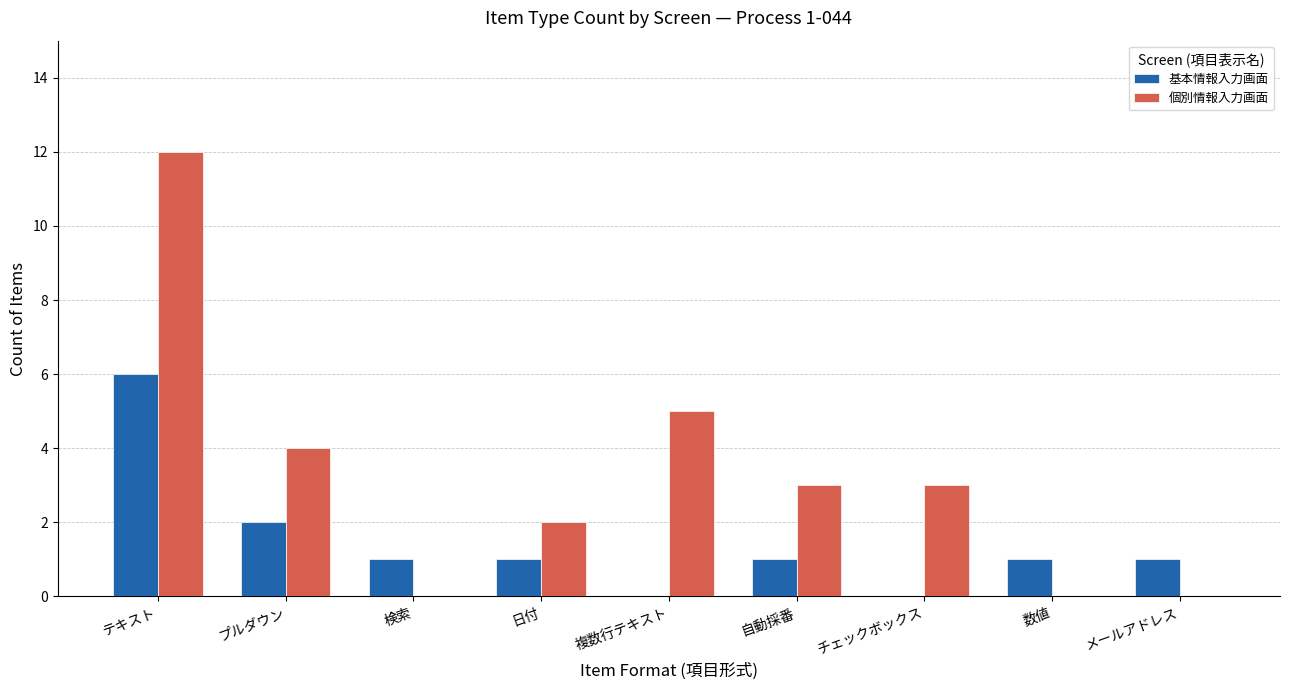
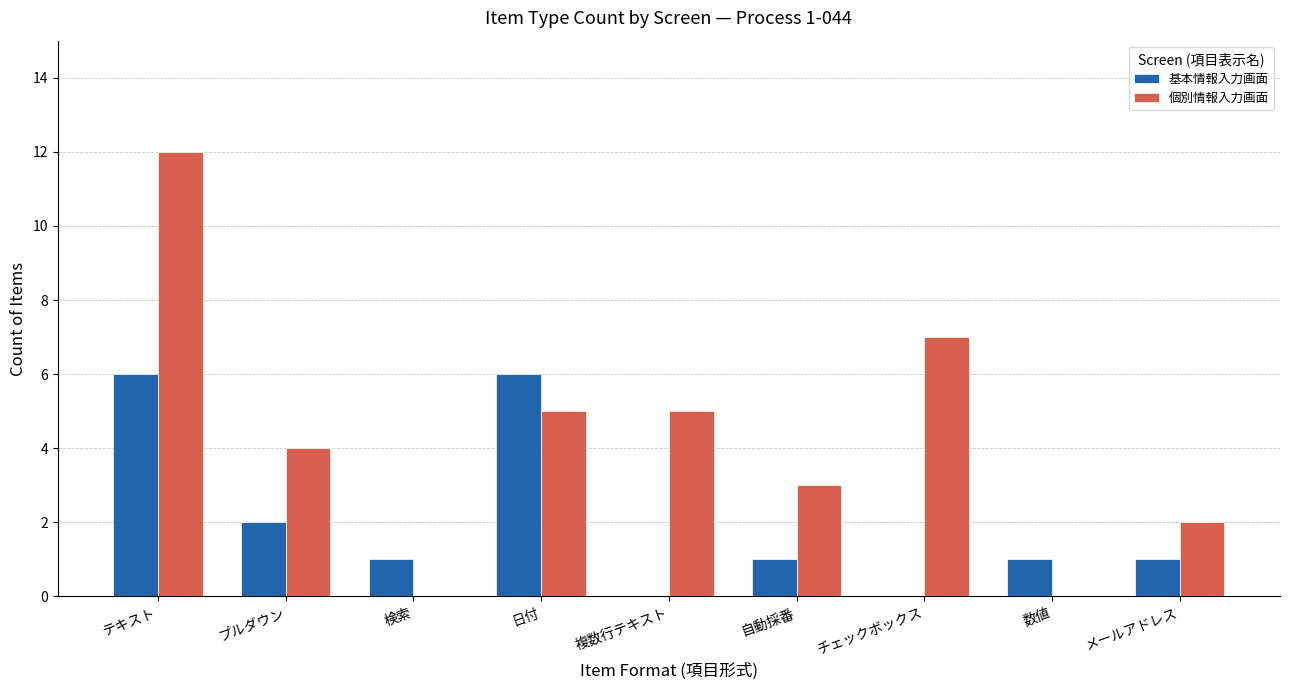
  {
    "基本情報入力画面": {
      "テキスト": 6,
      "プルダウン": 2,
      "検索": 1,
-     "日付": 1,
+     "日付": 6,
      "複数行テキスト": 0,
      "自動採番": 1,
      "チェックボックス": 0,
      "数値": 1,
      "メールアドレス": 1
    },
    "個別情報入力画面": {
      "テキスト": 12,
      "プルダウン": 4,
      "検索": 0,
-     "日付": 2,
+     "日付": 5,
      "複数行テキスト": 5,
      "自動採番": 3,
-     "チェックボックス": 3,
+     "チェックボックス": 7,
      "数値": 0,
-     "メールアドレス": 0
+     "メールアドレス": 2
    }
  }
